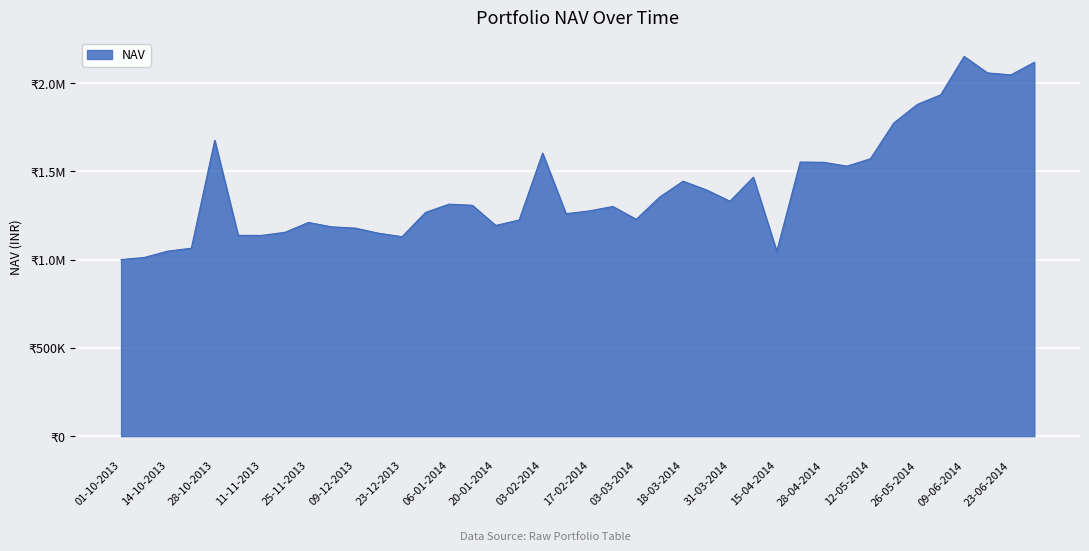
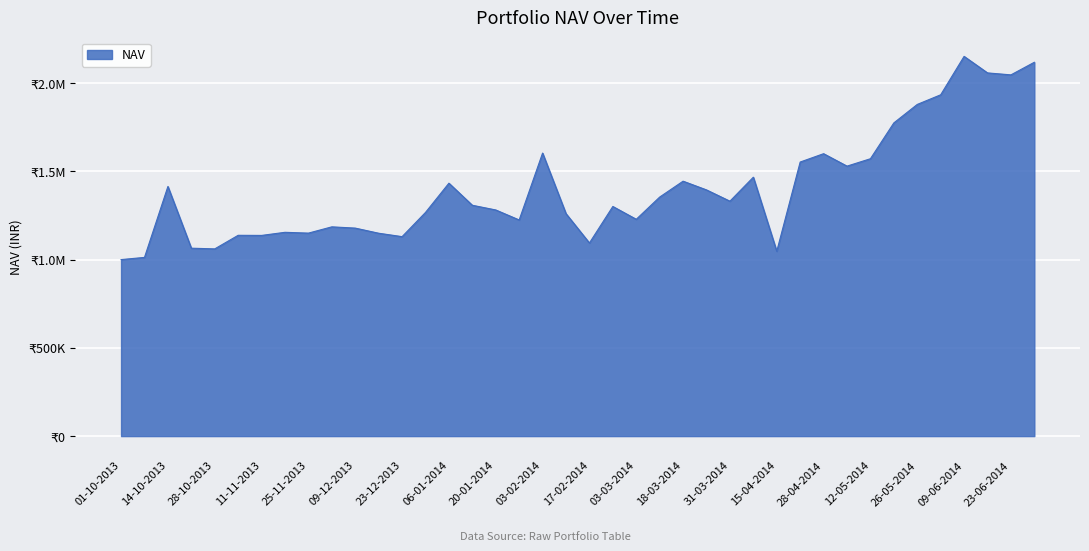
  {
    "01-10-2013": "₹1000000",
-   "14-10-2013": "₹1050000",
-   "28-10-2013": "₹1680000",
+   "14-10-2013": "₹1410000",
+   "28-10-2013": "₹1060000",
    "11-11-2013": "₹1140000",
-   "25-11-2013": "₹1210000",
+   "25-11-2013": "₹1150000",
    "09-12-2013": "₹1180000",
    "23-12-2013": "₹1130000",
-   "06-01-2014": "₹1310000",
-   "20-01-2014": "₹1190000",
+   "06-01-2014": "₹1430000",
+   "20-01-2014": "₹1280000",
    "03-02-2014": "₹1600000",
-   "17-02-2014": "₹1280000",
+   "17-02-2014": "₹1090000",
    "03-03-2014": "₹1230000",
    "18-03-2014": "₹1440000",
    "31-03-2014": "₹1330000",
    "15-04-2014": "₹1050000",
-   "28-04-2014": "₹1550000",
+   "28-04-2014": "₹1600000",
    "12-05-2014": "₹1570000",
    "26-05-2014": "₹1880000",
    "09-06-2014": "₹2150000",
    "23-06-2014": "₹2050000"
  }
